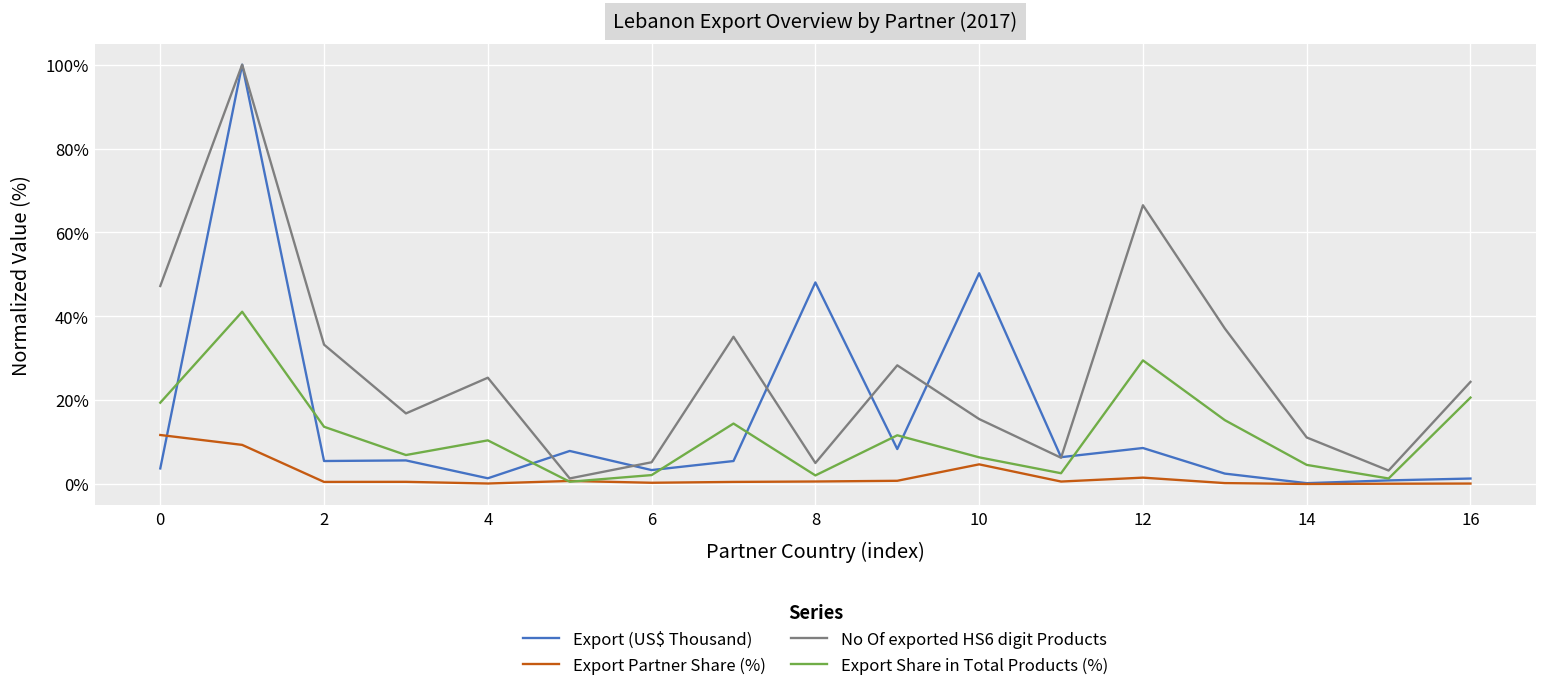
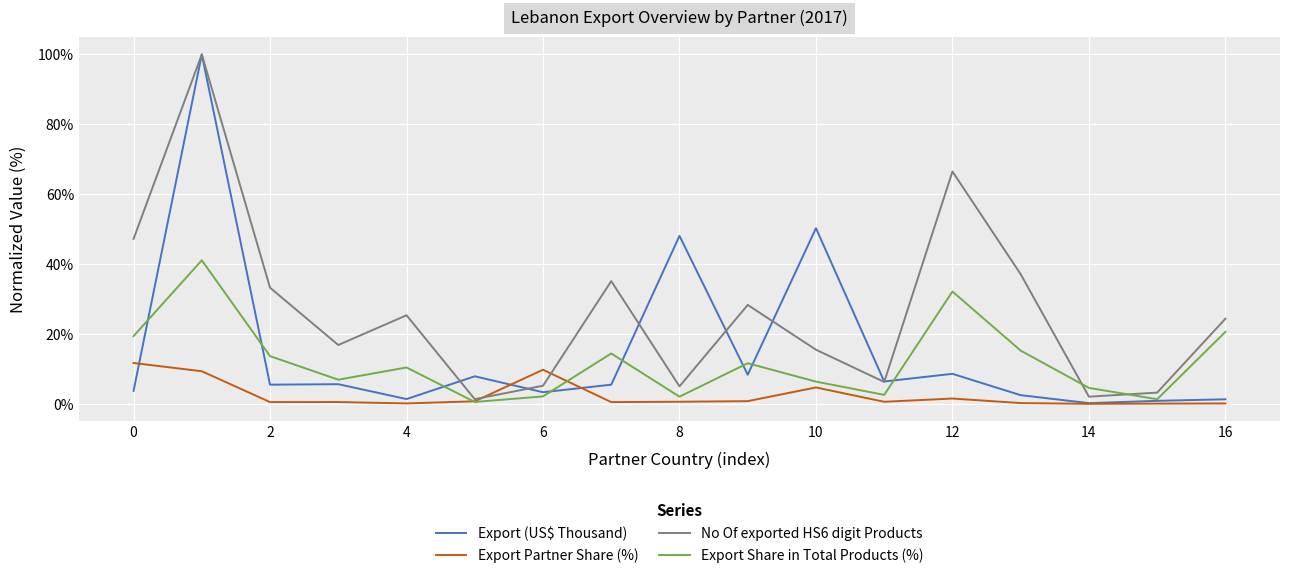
  {
    "Export (US$ Thousand)": {
      "0": "4%",
      "2": "5%",
      "4": "1%",
      "6": "3%",
      "8": "48%",
      "10": "50%",
      "12": "9%",
      "16": "1%"
    },
    "Export Partner Share (%)": {
      "0": "12%",
      "2": "1%",
      "4": "0%",
-     "6": "0%",
+     "6": "10%",
      "8": "1%",
      "10": "5%",
      "12": "2%",
      "16": "0%"
    },
    "No Of exported HS6 digit Products": {
      "0": "47%",
      "2": "33%",
      "4": "25%",
      "6": "5%",
      "8": "5%",
      "10": "16%",
      "12": "66%",
-     "14": "11%",
+     "14": "2%",
      "16": "24%"
    },
    "Export Share in Total Products (%)": {
      "0": "19%",
      "2": "14%",
      "4": "10%",
      "6": "2%",
      "8": "2%",
      "10": "6%",
-     "12": "29%",
+     "12": "32%",
      "14": "5%",
      "16": "21%"
    }
  }
